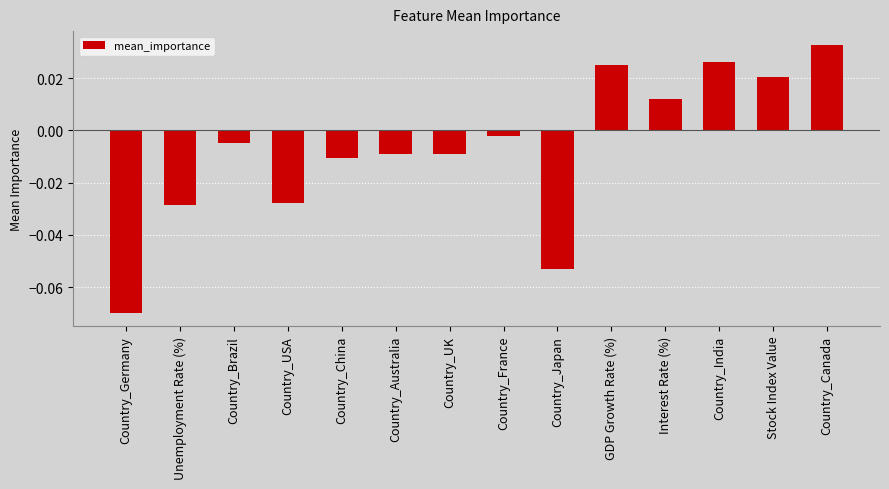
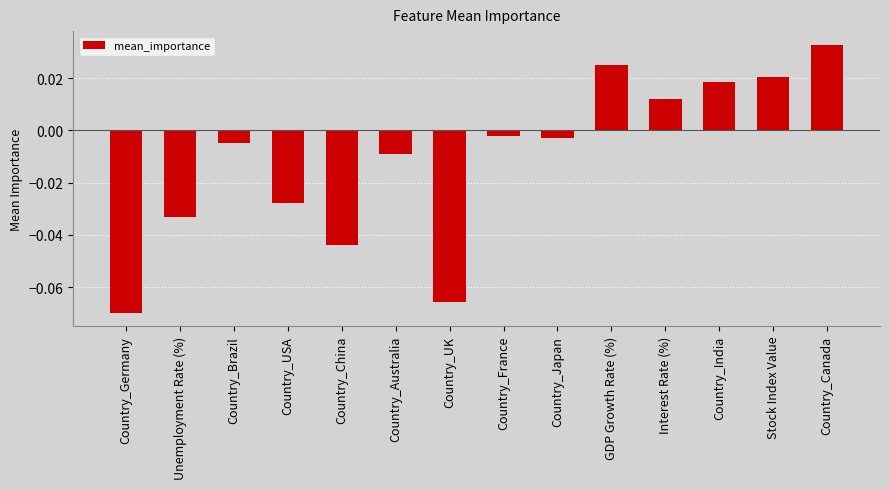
  {
    "Country_Germany": -0.070,
-   "Unemployment Rate (%)": -0.029,
+   "Unemployment Rate (%)": -0.033,
    "Country_Brazil": -0.005,
    "Country_USA": -0.028,
-   "Country_China": -0.011,
+   "Country_China": -0.044,
    "Country_Australia": -0.009,
-   "Country_UK": -0.009,
+   "Country_UK": -0.066,
    "Country_France": -0.002,
-   "Country_Japan": -0.053,
+   "Country_Japan": -0.003,
    "GDP Growth Rate (%)": 0.025,
    "Interest Rate (%)": 0.012,
-   "Country_India": 0.026,
+   "Country_India": 0.018,
    "Stock Index Value": 0.020,
    "Country_Canada": 0.033
  }
